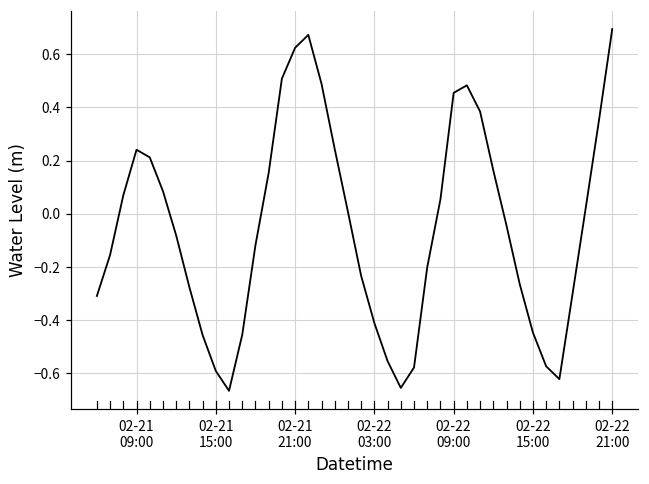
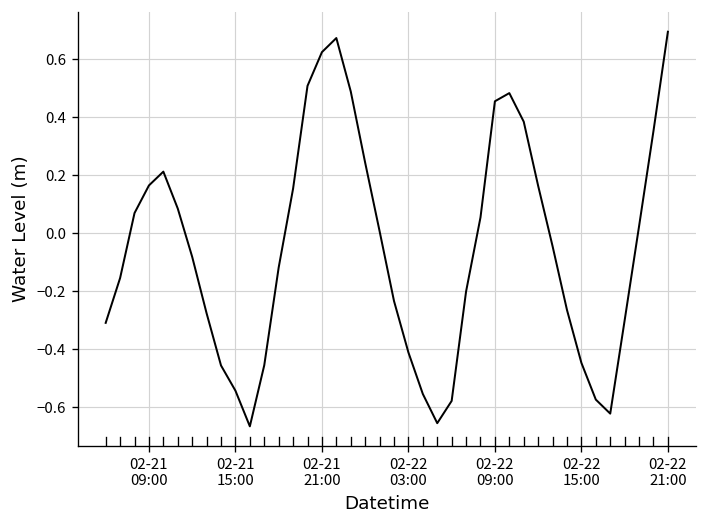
  {
-   "02-21 09:00": 0.24,
-   "02-21 15:00": -0.59,
+   "02-21 09:00": 0.16,
+   "02-21 15:00": -0.54,
    "02-21 21:00": 0.62,
    "02-22 03:00": -0.41,
    "02-22 09:00": 0.45,
    "02-22 15:00": -0.45,
    "02-22 21:00": 0.69
  }
